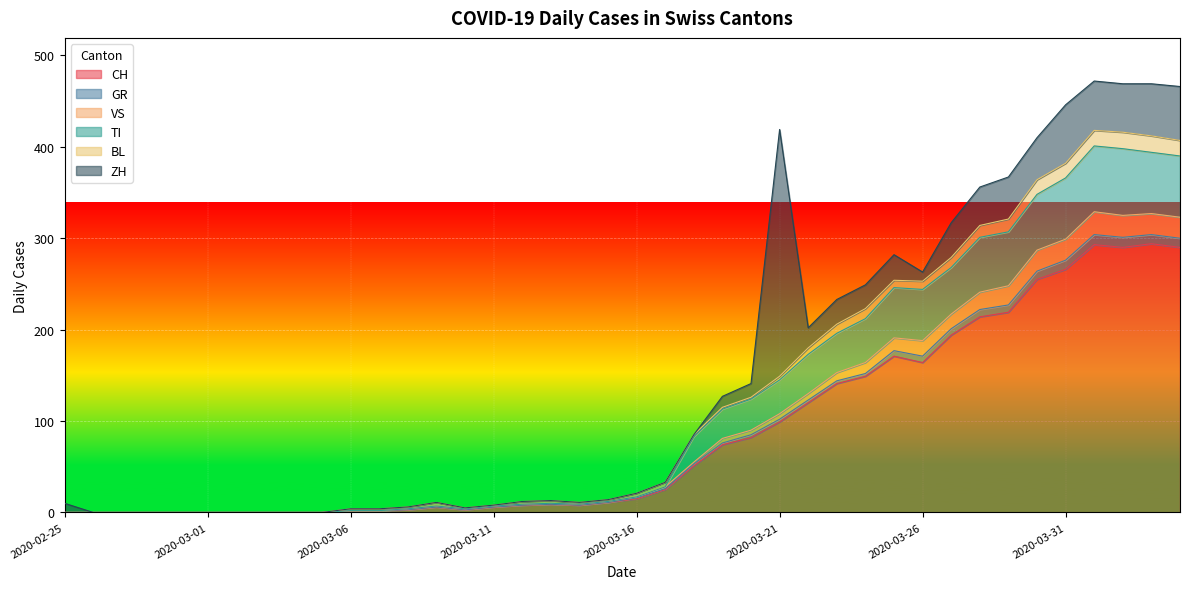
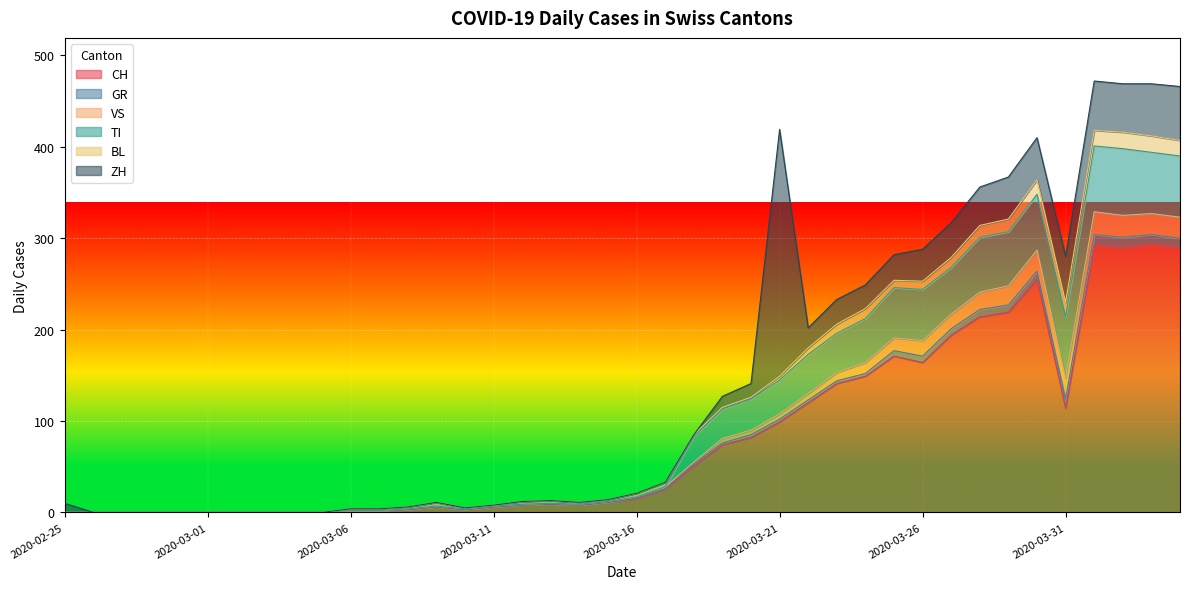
  {
    "CH": {
      "2020-03-21": 100,
      "2020-03-26": 160,
-     "2020-03-31": 270
+     "2020-03-31": 110
    },
    "ZH": {
      "2020-02-25": 10,
      "2020-03-21": 270,
-     "2020-03-26": 10,
-     "2020-03-31": 60
+     "2020-03-26": 40,
+     "2020-03-31": 50
    }
  }
